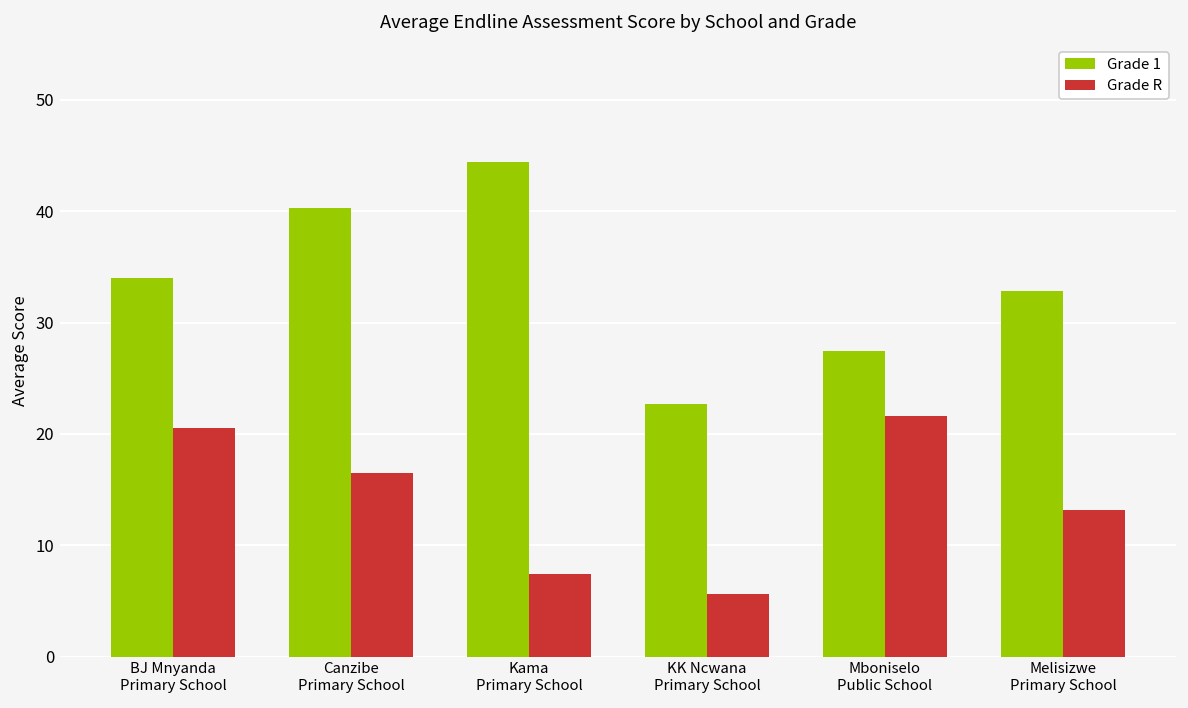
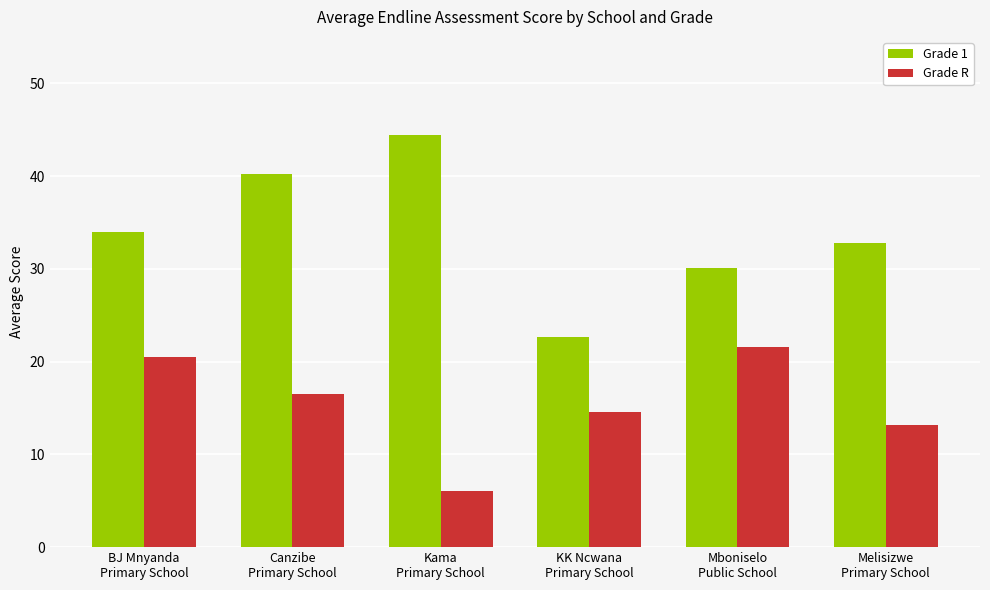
  {
    "Grade 1": {
      "BJ Mnyanda Primary School": 34,
      "Canzibe Primary School": 40,
      "Kama Primary School": 44,
      "KK Ncwana Primary School": 23,
-     "Mboniselo Public School": 27,
+     "Mboniselo Public School": 30,
      "Melisizwe Primary School": 33
    },
    "Grade R": {
      "BJ Mnyanda Primary School": 21,
      "Canzibe Primary School": 16,
-     "Kama Primary School": 7,
-     "KK Ncwana Primary School": 6,
+     "Kama Primary School": 6,
+     "KK Ncwana Primary School": 15,
      "Mboniselo Public School": 22,
      "Melisizwe Primary School": 13
    }
  }
